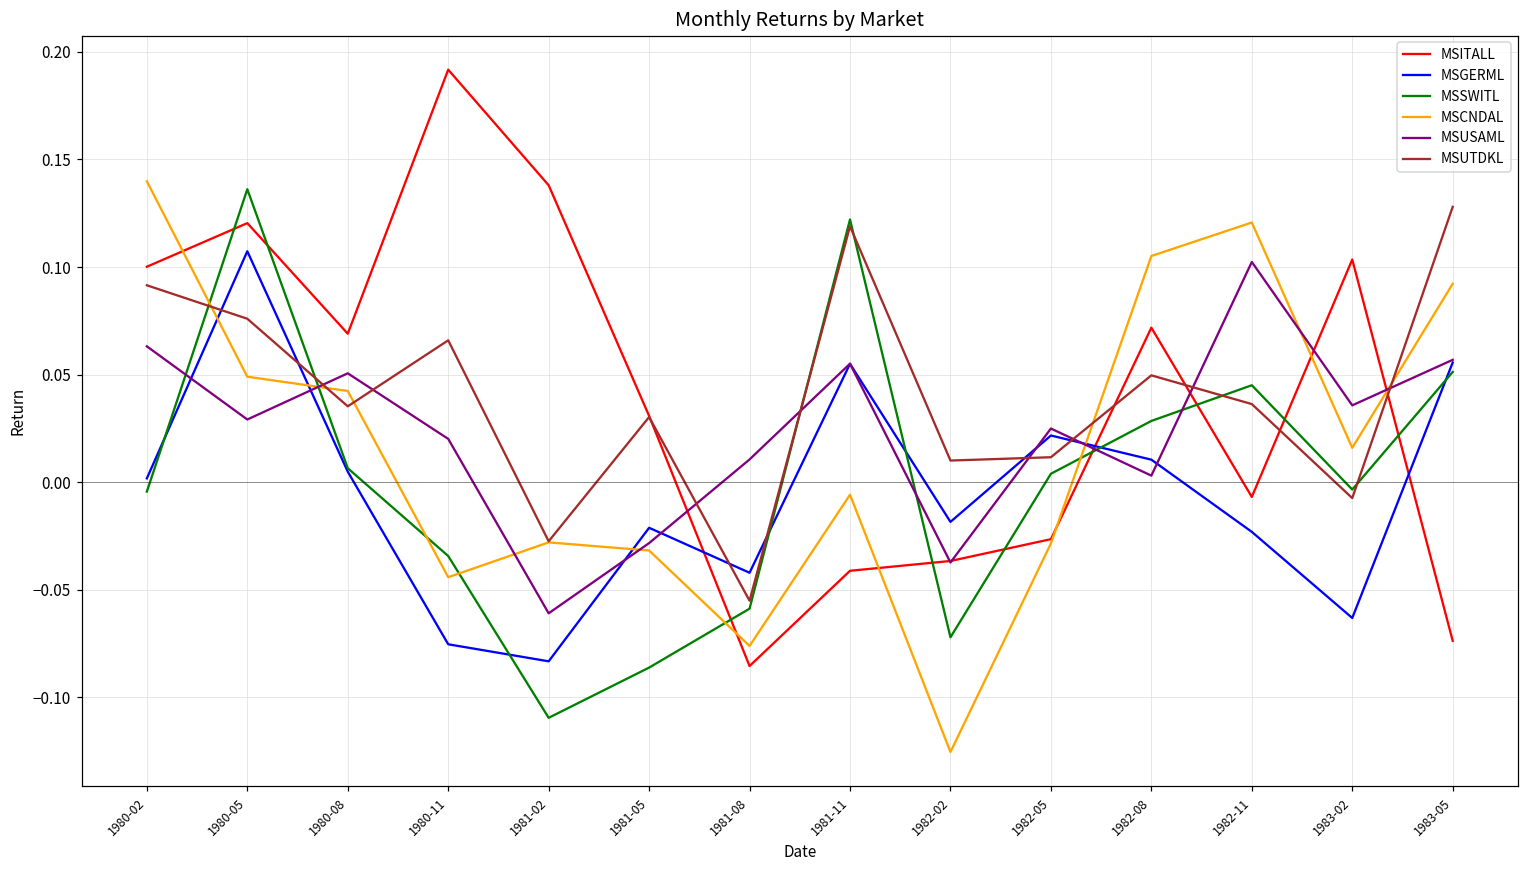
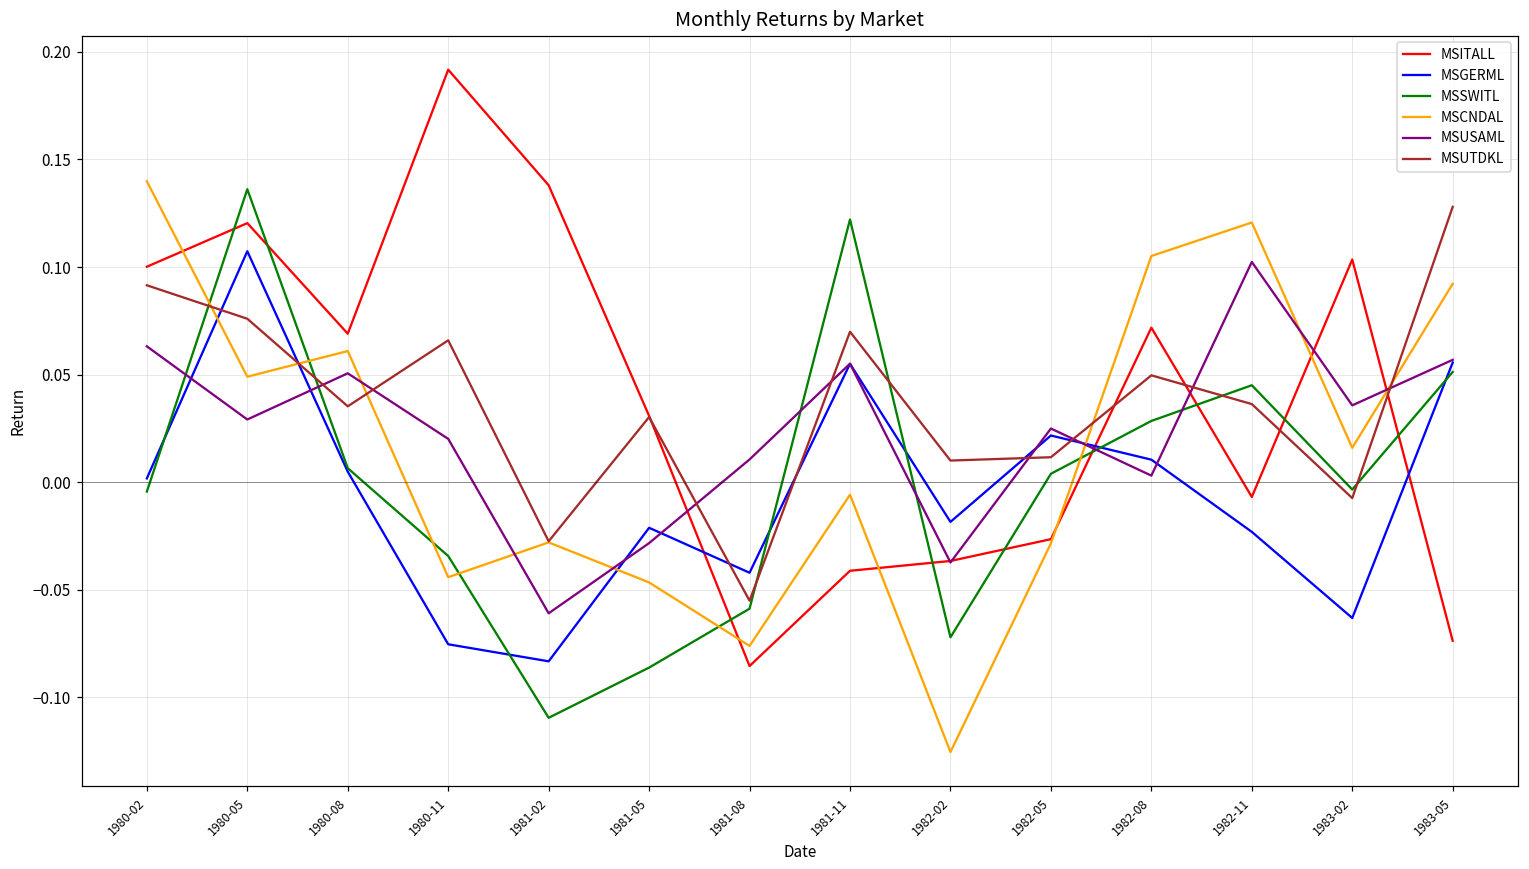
  {
    "MSITALL": {
      "1980-02": 0.100,
      "1980-05": 0.120,
      "1980-08": 0.069,
      "1980-11": 0.192,
      "1981-02": 0.138,
      "1981-08": -0.086,
      "1981-11": -0.041,
      "1982-05": -0.027,
      "1982-08": 0.072,
      "1982-11": -0.007,
      "1983-02": 0.103,
      "1983-05": -0.074
    },
    "MSGERML": {
      "1980-02": 0.002,
      "1980-05": 0.107,
      "1980-08": 0.005,
      "1980-11": -0.075,
      "1981-02": -0.083,
      "1981-05": -0.021,
      "1981-08": -0.042,
      "1982-02": -0.018,
      "1982-05": 0.022,
      "1982-08": 0.010,
      "1982-11": -0.023,
      "1983-02": -0.063
    },
    "MSSWITL": {
      "1980-02": -0.004,
      "1980-05": 0.136,
      "1980-08": 0.006,
      "1980-11": -0.034,
      "1981-02": -0.110,
      "1981-05": -0.086,
      "1981-08": -0.059,
      "1981-11": 0.122,
      "1982-02": -0.072,
      "1982-05": 0.004,
      "1982-08": 0.028,
      "1982-11": 0.045,
      "1983-02": -0.003,
      "1983-05": 0.051
    },
    "MSCNDAL": {
      "1980-02": 0.140,
      "1980-05": 0.049,
-     "1980-08": 0.042,
+     "1980-08": 0.061,
      "1980-11": -0.044,
-     "1981-05": -0.032,
+     "1981-05": -0.047,
      "1981-08": -0.076,
      "1981-11": -0.006,
      "1982-02": -0.125,
      "1982-05": -0.028,
      "1982-08": 0.105,
      "1982-11": 0.121,
      "1983-02": 0.016,
      "1983-05": 0.092
    },
    "MSUSAML": {
      "1980-02": 0.063,
      "1980-05": 0.029,
      "1980-08": 0.051,
      "1980-11": 0.020,
      "1981-02": -0.061,
      "1981-05": -0.028,
      "1981-08": 0.011,
      "1982-05": 0.025,
      "1982-08": 0.003,
      "1982-11": 0.102,
      "1983-02": 0.036
    },
    "MSUTDKL": {
      "1980-02": 0.092,
      "1980-05": 0.076,
      "1980-08": 0.035,
      "1980-11": 0.066,
      "1981-08": -0.055,
-     "1981-11": 0.119,
+     "1981-11": 0.070,
      "1982-02": 0.010,
      "1982-05": 0.012,
      "1982-08": 0.050,
      "1982-11": 0.036,
      "1983-02": -0.007,
      "1983-05": 0.128
    }
  }
